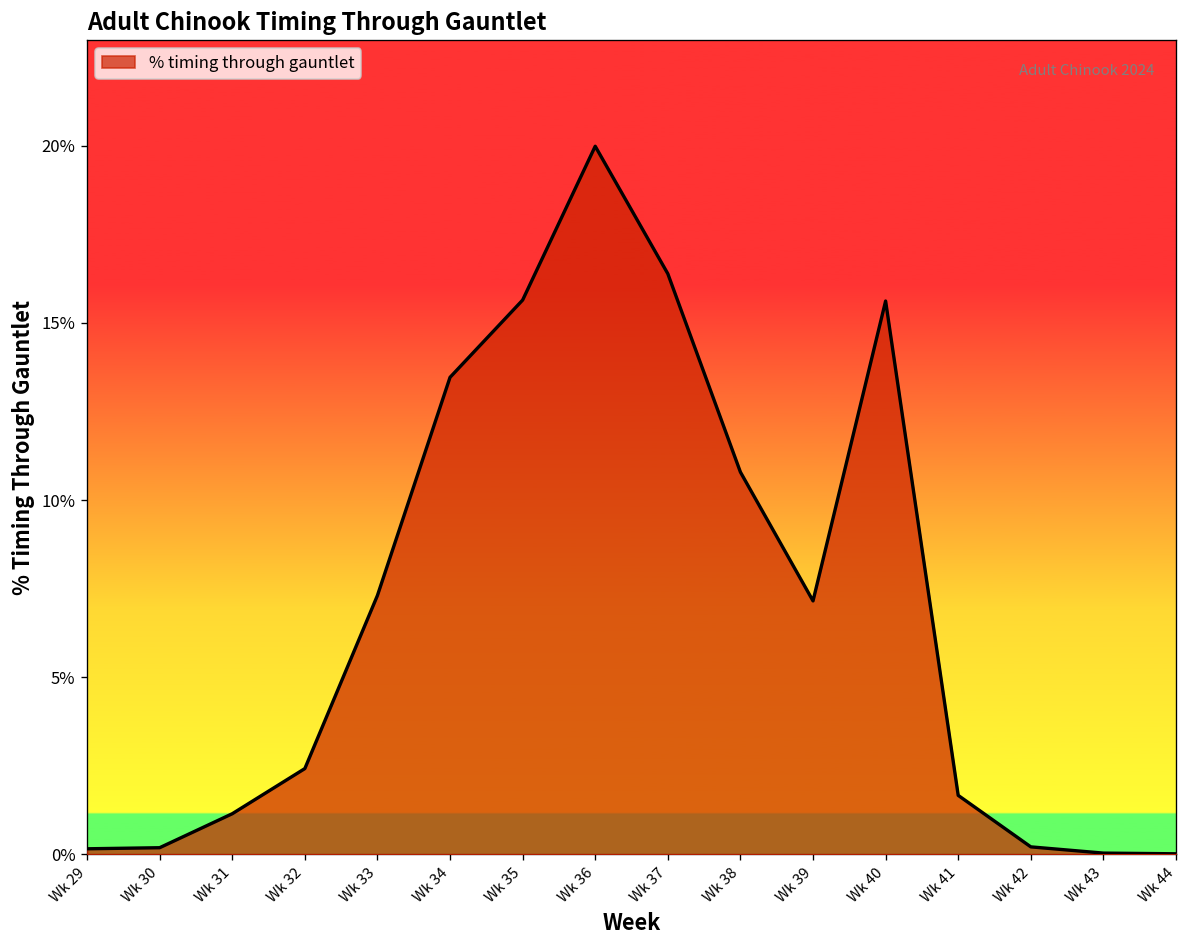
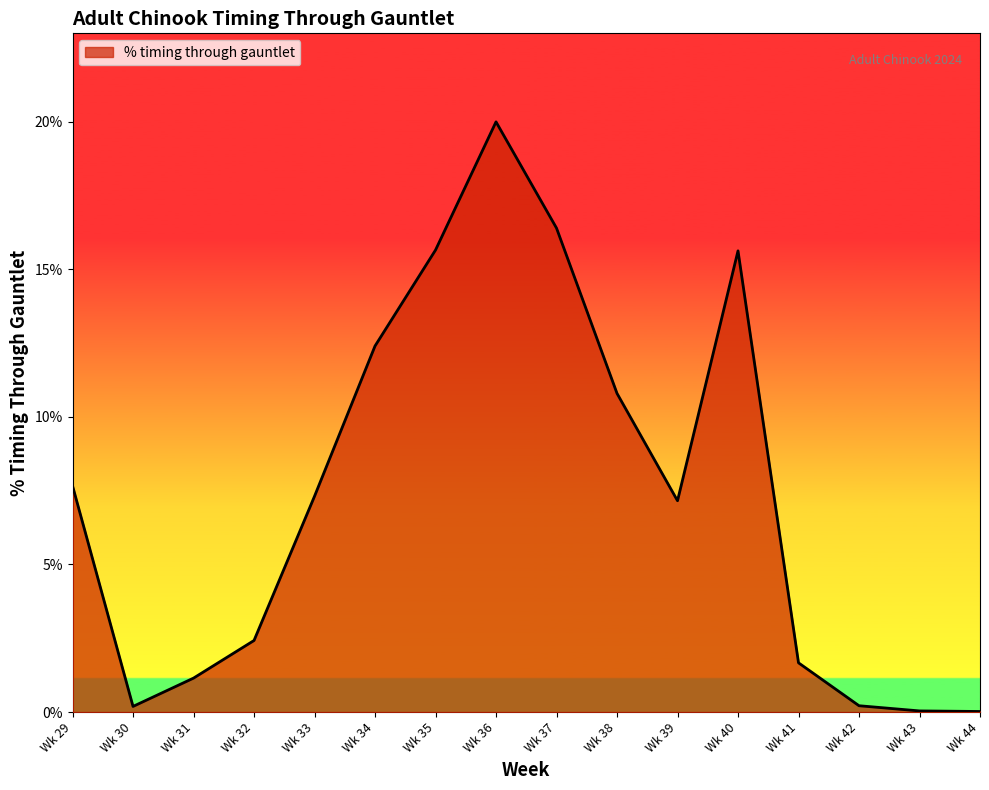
  {
-   "Wk 29": "0.2%",
+   "Wk 29": "7.7%",
    "Wk 30": "0.2%",
    "Wk 31": "1.1%",
    "Wk 32": "2.4%",
    "Wk 33": "7.3%",
-   "Wk 34": "13.5%",
+   "Wk 34": "12.4%",
    "Wk 35": "15.6%",
    "Wk 36": "20.0%",
    "Wk 37": "16.4%",
    "Wk 38": "10.8%",
    "Wk 39": "7.2%",
    "Wk 40": "15.6%",
    "Wk 41": "1.7%",
    "Wk 42": "0.2%",
    "Wk 43": "0.0%",
    "Wk 44": "0.0%"
  }
